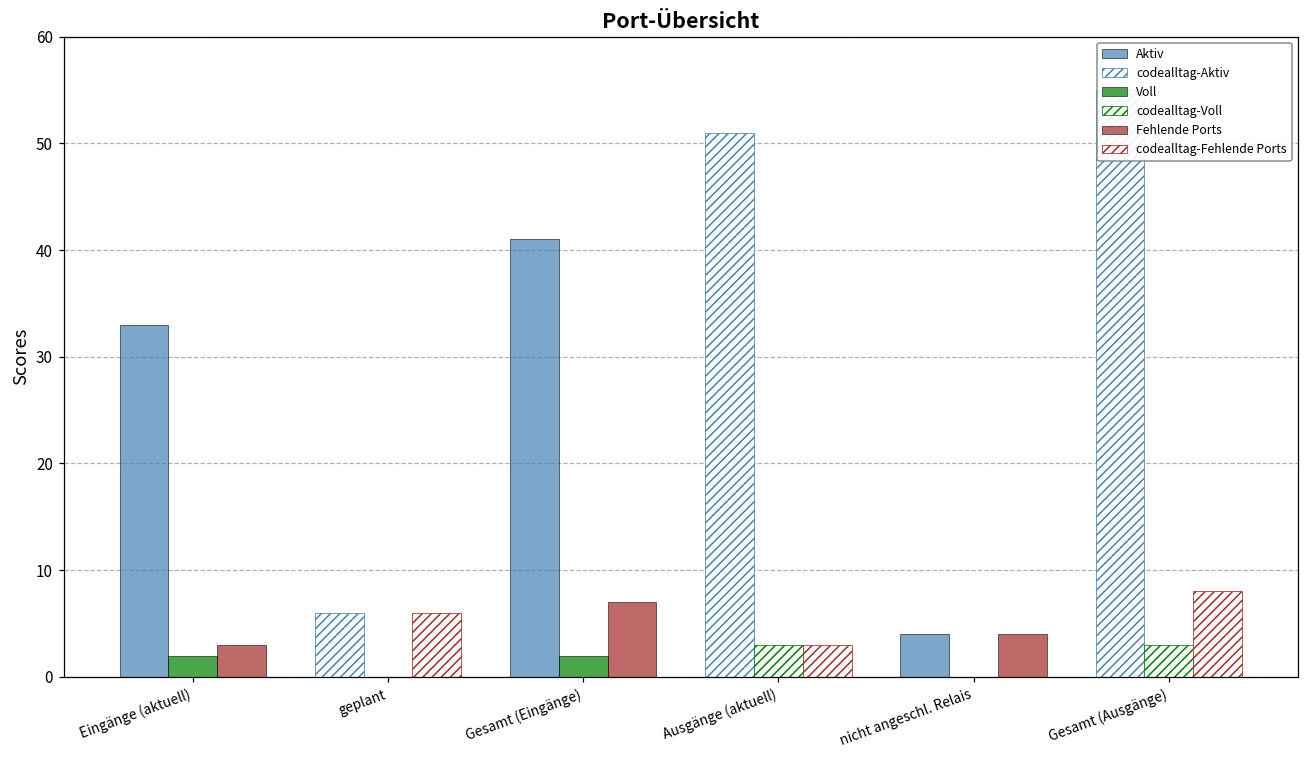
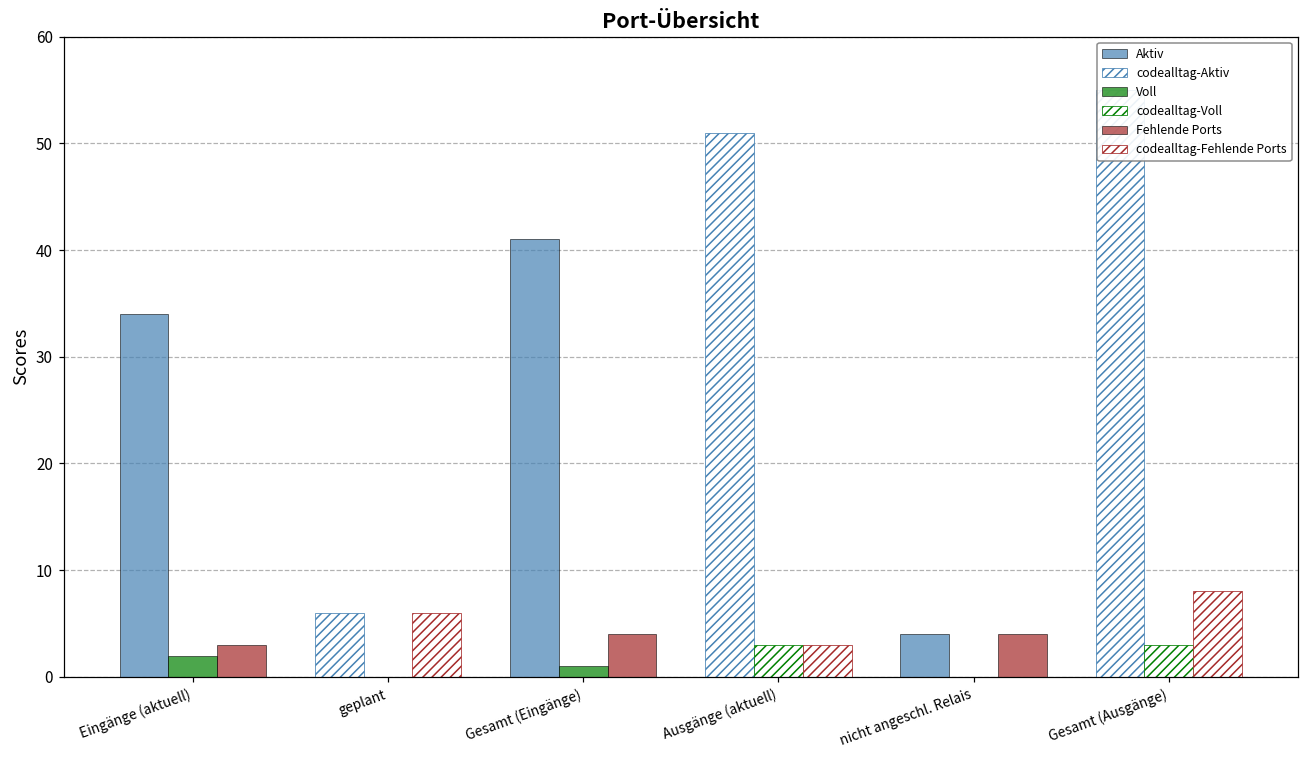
  {
    "Aktiv": {
-     "Eingänge (aktuell)": 33,
+     "Eingänge (aktuell)": 34,
      "geplant": 0,
      "Gesamt (Eingänge)": 41,
      "Ausgänge (aktuell)": 0,
      "nicht angeschl. Relais": 4,
      "Gesamt (Ausgänge)": 0
    },
    "Voll": {
      "Eingänge (aktuell)": 2,
      "geplant": 0,
-     "Gesamt (Eingänge)": 2,
+     "Gesamt (Eingänge)": 1,
      "Ausgänge (aktuell)": 0,
      "nicht angeschl. Relais": 0,
      "Gesamt (Ausgänge)": 0
    },
    "Fehlende Ports": {
      "Eingänge (aktuell)": 3,
      "geplant": 0,
-     "Gesamt (Eingänge)": 7,
+     "Gesamt (Eingänge)": 4,
      "Ausgänge (aktuell)": 0,
      "nicht angeschl. Relais": 4,
      "Gesamt (Ausgänge)": 0
    }
  }
